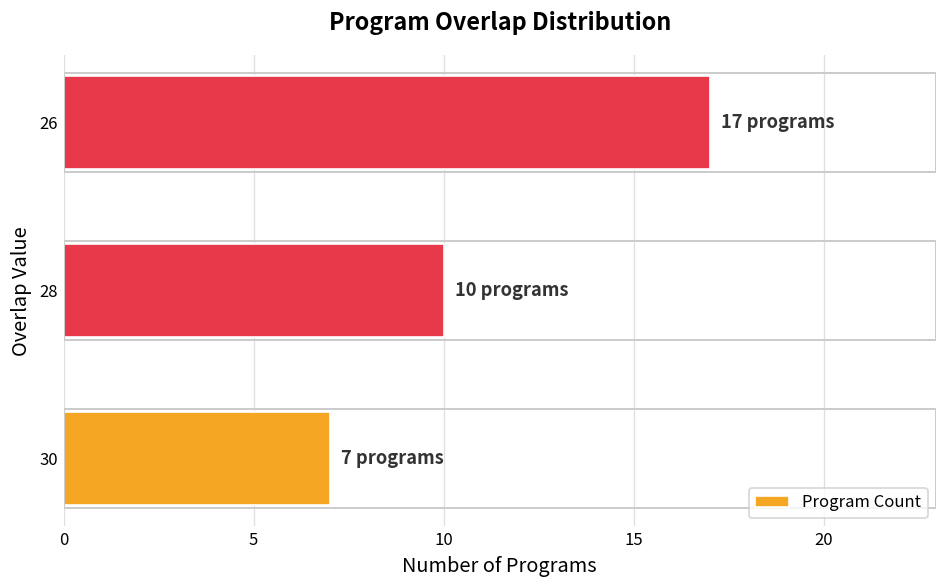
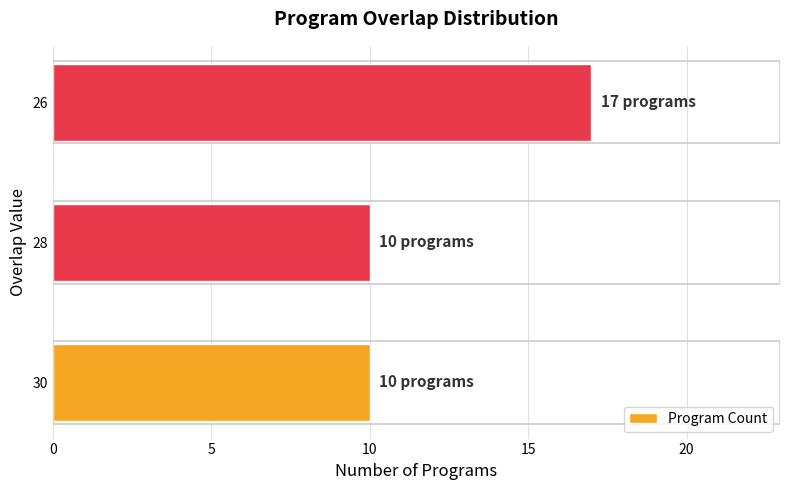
  {
    "26": 17,
    "28": 10,
-   "30": 7
+   "30": 10
  }
